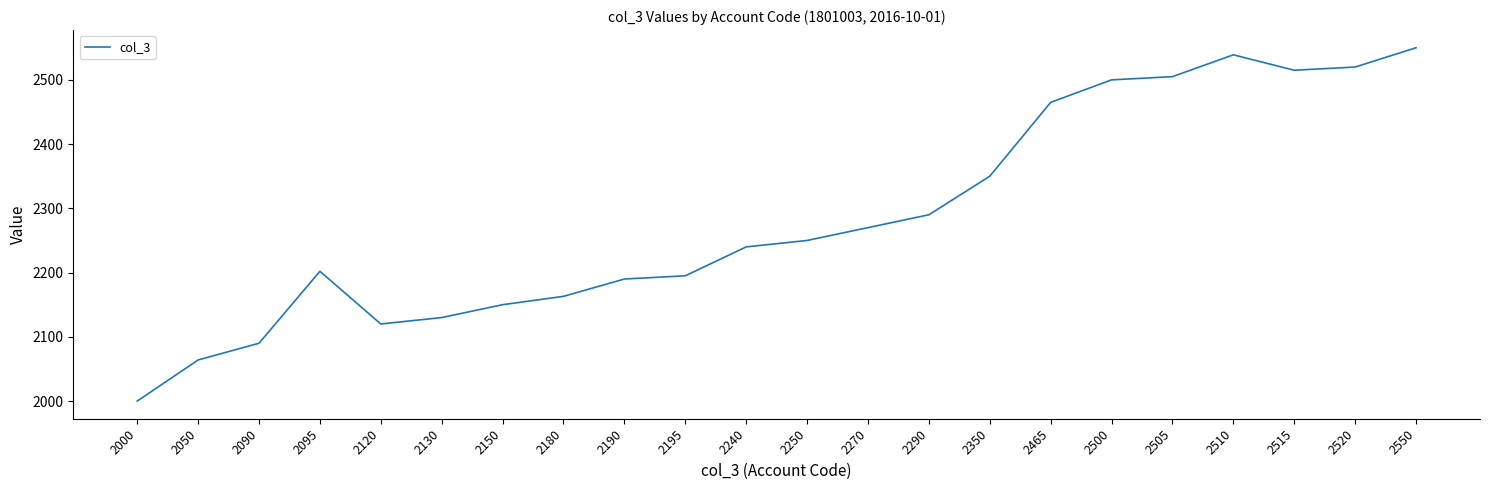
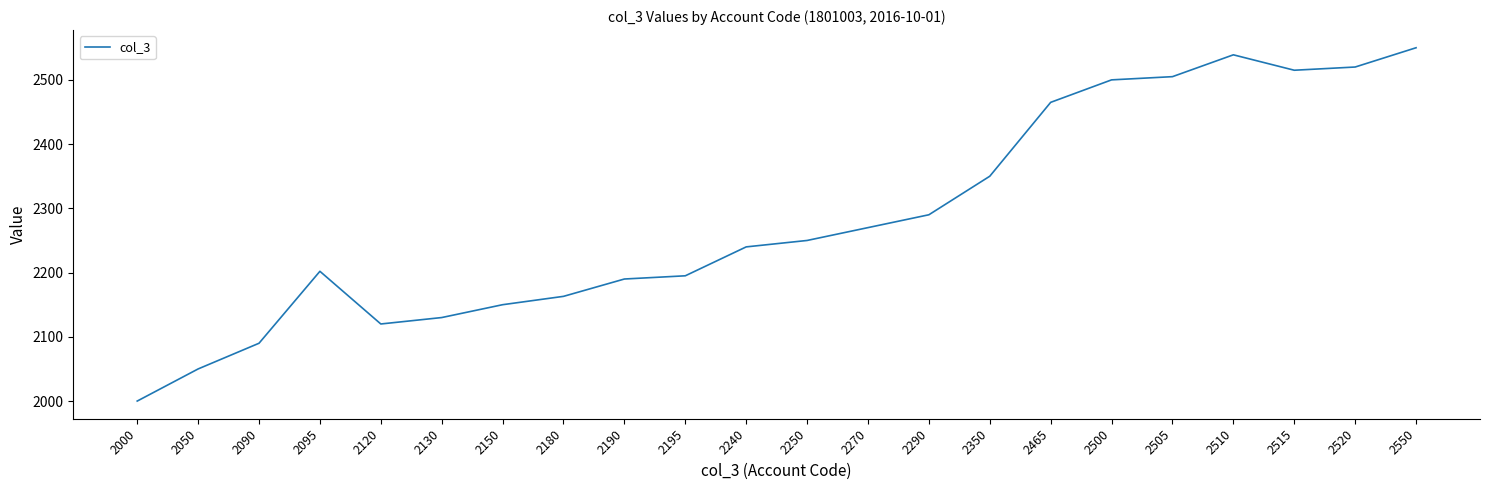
  {
    "2000": 2000,
-   "2050": 2060,
+   "2050": 2050,
    "2090": 2090,
    "2095": 2200,
    "2120": 2120,
    "2130": 2130,
    "2150": 2150,
    "2180": 2160,
    "2190": 2190,
    "2195": 2200,
    "2240": 2240,
    "2250": 2250,
    "2270": 2270,
    "2290": 2290,
    "2350": 2350,
    "2465": 2470,
    "2500": 2500,
    "2505": 2510,
    "2510": 2540,
    "2515": 2520,
    "2520": 2520,
    "2550": 2550
  }
